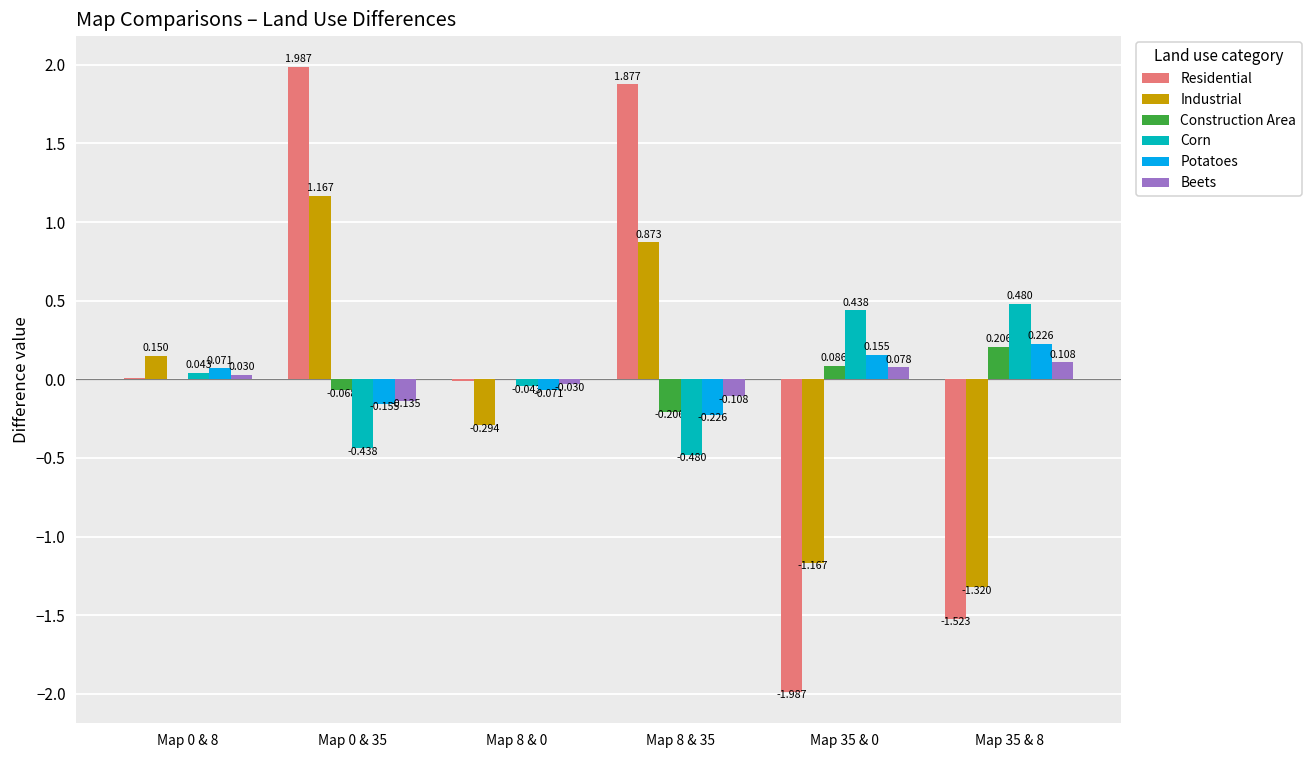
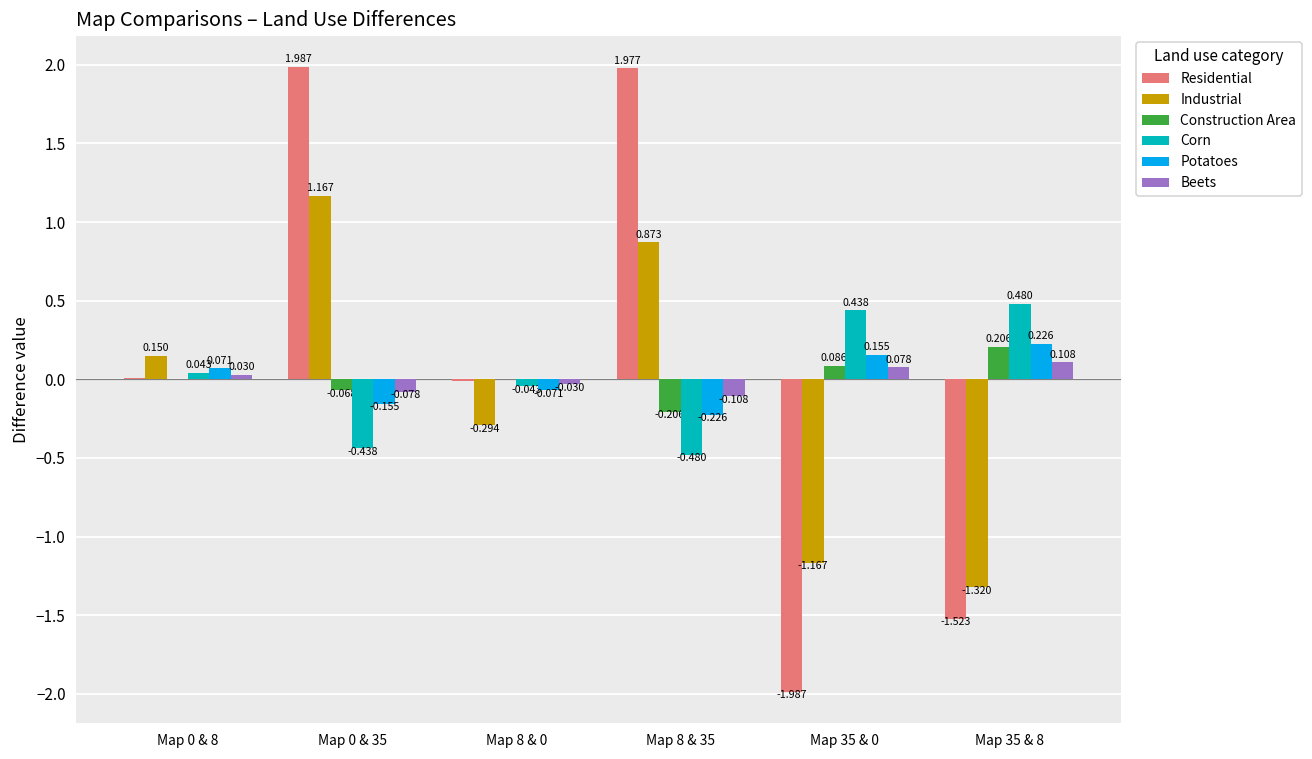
  {
    "Residential": {
      "Map 0 & 35": 1.987,
-     "Map 8 & 35": 1.877,
+     "Map 8 & 35": 1.977,
      "Map 35 & 0": -1.987,
      "Map 35 & 8": -1.523
    },
    "Industrial": {
      "Map 0 & 8": 0.150,
      "Map 0 & 35": 1.167,
      "Map 8 & 0": -0.294,
      "Map 8 & 35": 0.873,
      "Map 35 & 0": -1.167,
      "Map 35 & 8": -1.320
    },
    "Construction Area": {
      "Map 0 & 35": -0.068,
      "Map 8 & 35": -0.206,
      "Map 35 & 0": 0.086,
      "Map 35 & 8": 0.206
    },
    "Beets": {
      "Map 0 & 8": 0.030,
-     "Map 0 & 35": -0.135,
+     "Map 0 & 35": -0.078,
      "Map 8 & 0": -0.030,
      "Map 8 & 35": -0.108,
      "Map 35 & 0": 0.078,
      "Map 35 & 8": 0.108
    }
  }
